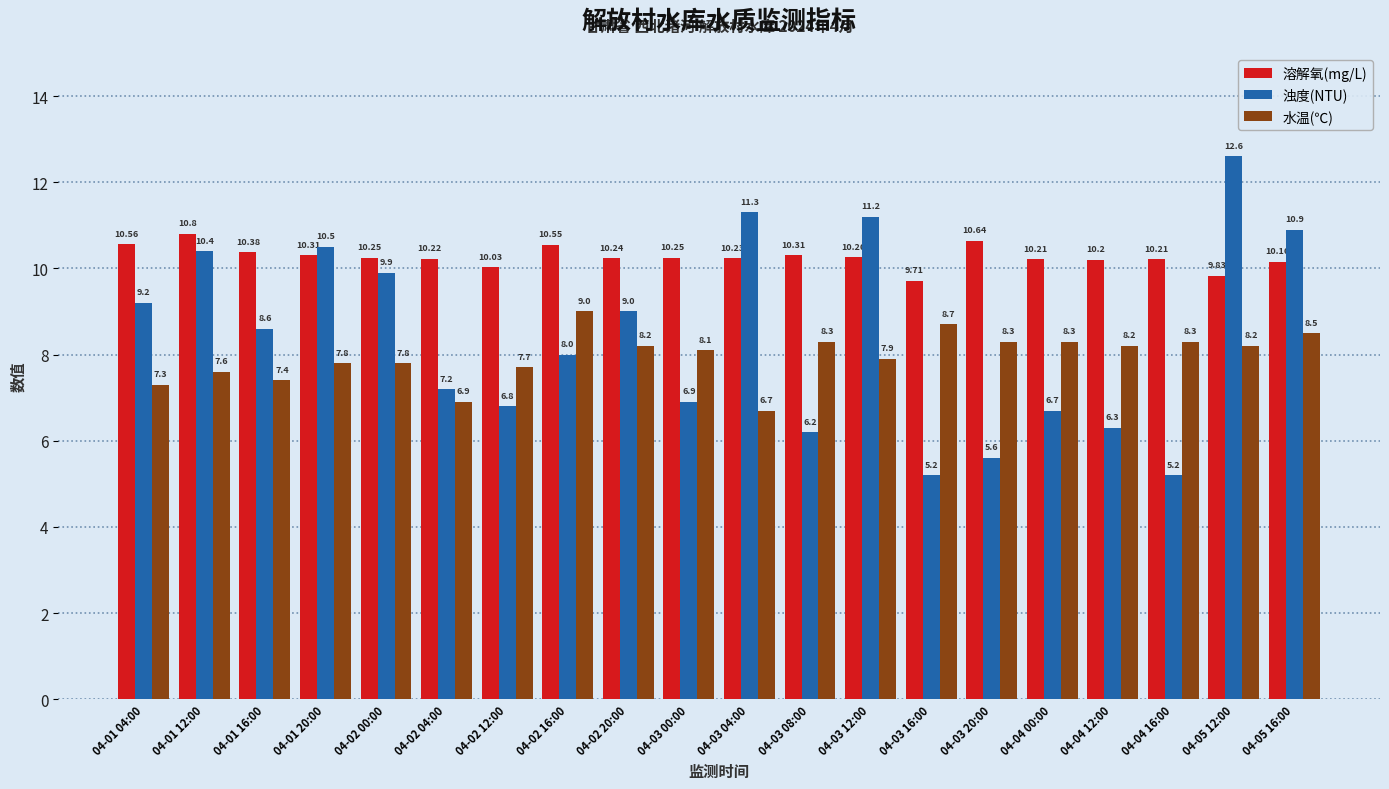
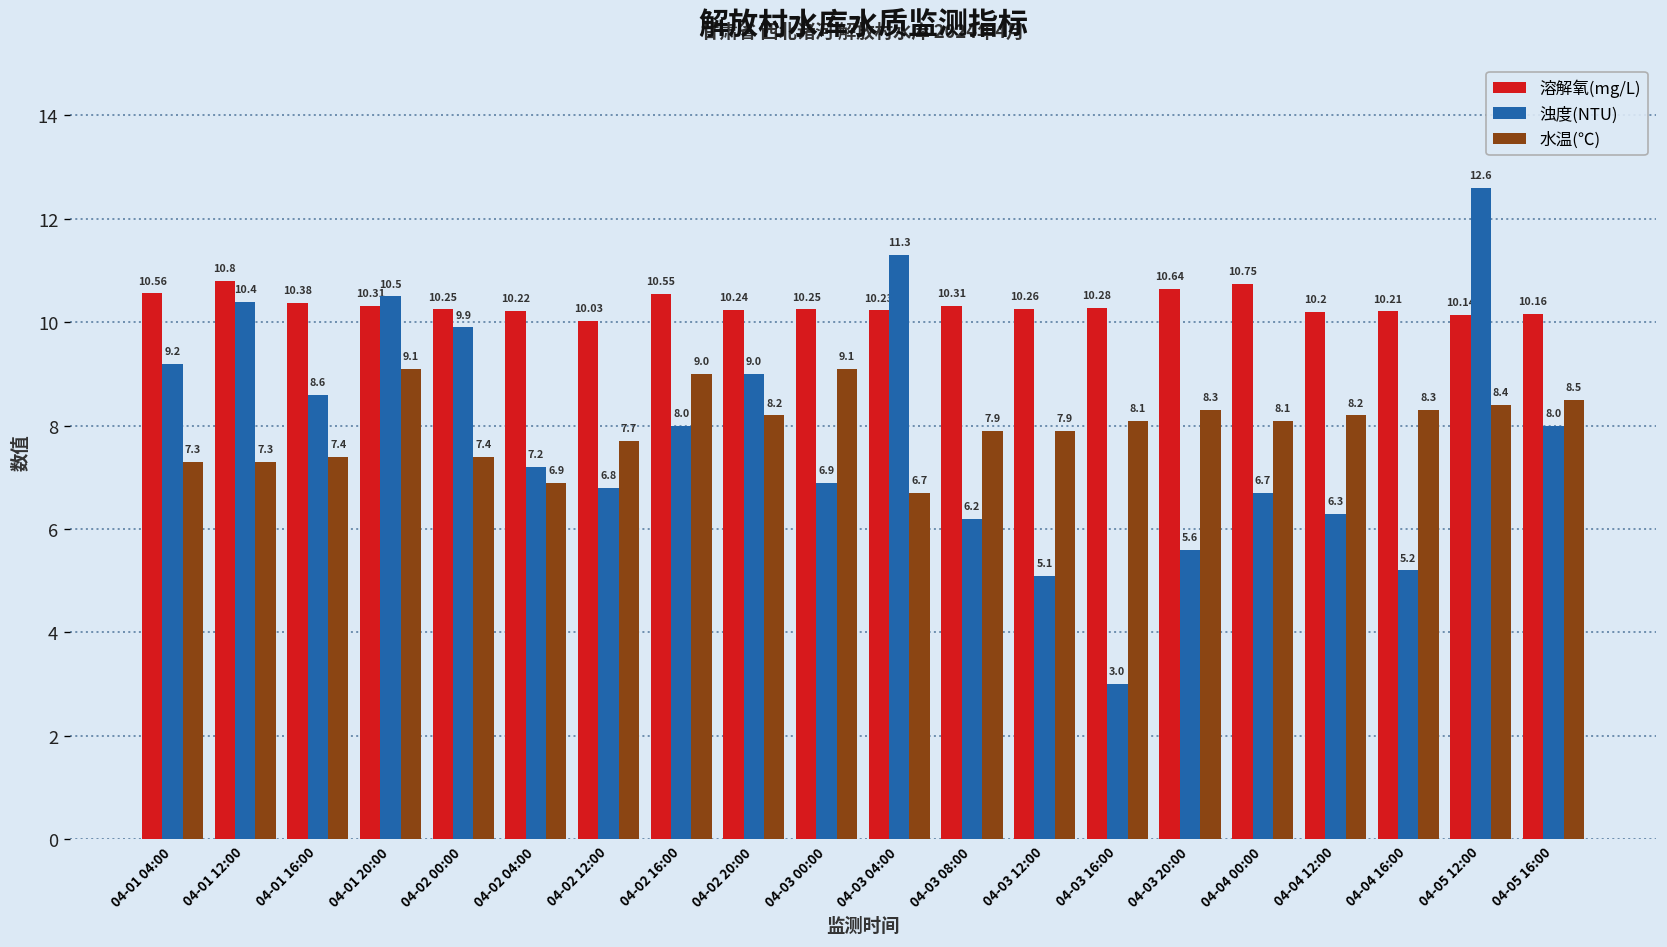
  {
    "溶解氧(mg/L)": {
      "04-01 04:00": 10.56,
      "04-01 12:00": 10.8,
      "04-01 16:00": 10.38,
      "04-01 20:00": 10.31,
      "04-02 00:00": 10.25,
      "04-02 04:00": 10.22,
      "04-02 12:00": 10.03,
      "04-02 16:00": 10.55,
      "04-02 20:00": 10.24,
      "04-03 00:00": 10.25,
      "04-03 04:00": 10.23,
      "04-03 08:00": 10.31,
      "04-03 12:00": 10.26,
-     "04-03 16:00": 9.71,
+     "04-03 16:00": 10.28,
      "04-03 20:00": 10.64,
-     "04-04 00:00": 10.21,
+     "04-04 00:00": 10.75,
      "04-04 12:00": 10.2,
      "04-04 16:00": 10.21,
-     "04-05 12:00": 9.83,
+     "04-05 12:00": 10.14,
      "04-05 16:00": 10.16
    },
    "浊度(NTU)": {
      "04-01 04:00": 9.2,
      "04-01 12:00": 10.4,
      "04-01 16:00": 8.6,
      "04-01 20:00": 10.5,
      "04-02 00:00": 9.9,
      "04-02 04:00": 7.2,
      "04-02 12:00": 6.8,
      "04-02 16:00": 8.0,
      "04-02 20:00": 9.0,
      "04-03 00:00": 6.9,
      "04-03 04:00": 11.3,
      "04-03 08:00": 6.2,
-     "04-03 12:00": 11.2,
-     "04-03 16:00": 5.2,
+     "04-03 12:00": 5.1,
+     "04-03 16:00": 3.0,
      "04-03 20:00": 5.6,
      "04-04 00:00": 6.7,
      "04-04 12:00": 6.3,
      "04-04 16:00": 5.2,
      "04-05 12:00": 12.6,
-     "04-05 16:00": 10.9
+     "04-05 16:00": 8.0
    },
    "水温(℃)": {
      "04-01 04:00": 7.3,
-     "04-01 12:00": 7.6,
+     "04-01 12:00": 7.3,
      "04-01 16:00": 7.4,
-     "04-01 20:00": 7.8,
-     "04-02 00:00": 7.8,
+     "04-01 20:00": 9.1,
+     "04-02 00:00": 7.4,
      "04-02 04:00": 6.9,
      "04-02 12:00": 7.7,
      "04-02 16:00": 9.0,
      "04-02 20:00": 8.2,
-     "04-03 00:00": 8.1,
+     "04-03 00:00": 9.1,
      "04-03 04:00": 6.7,
-     "04-03 08:00": 8.3,
+     "04-03 08:00": 7.9,
      "04-03 12:00": 7.9,
-     "04-03 16:00": 8.7,
+     "04-03 16:00": 8.1,
      "04-03 20:00": 8.3,
-     "04-04 00:00": 8.3,
+     "04-04 00:00": 8.1,
      "04-04 12:00": 8.2,
      "04-04 16:00": 8.3,
-     "04-05 12:00": 8.2,
+     "04-05 12:00": 8.4,
      "04-05 16:00": 8.5
    }
  }
